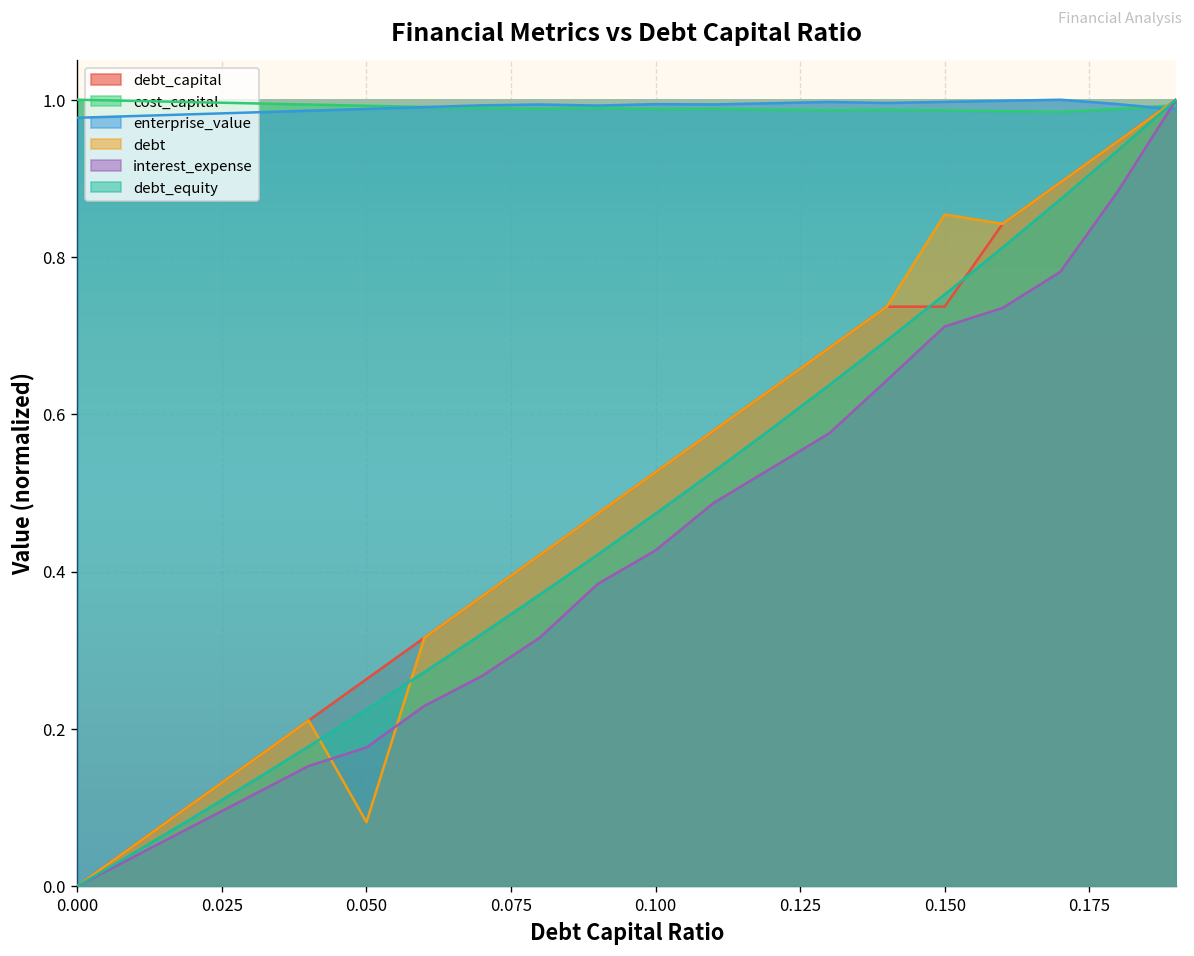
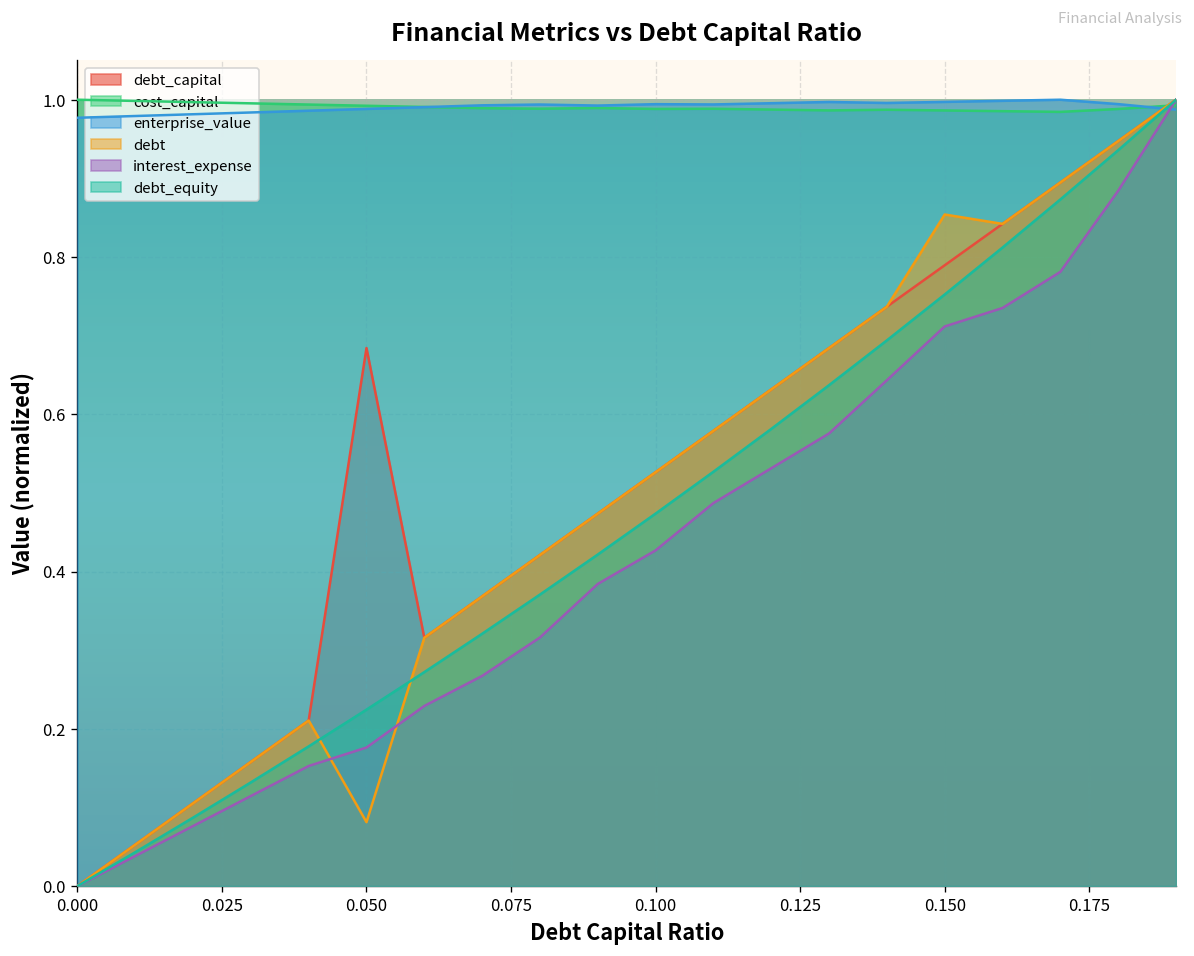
  {
    "debt_capital": {
-     "0.050": 0.26,
-     "0.150": 0.74
+     "0.050": 0.68,
+     "0.150": 0.79
    },
    "debt": {
      "0.050": 0.08,
      "0.150": 0.85
    },
    "interest_expense": {
      "0.050": 0.18,
      "0.100": 0.43,
      "0.150": 0.71
    }
  }
